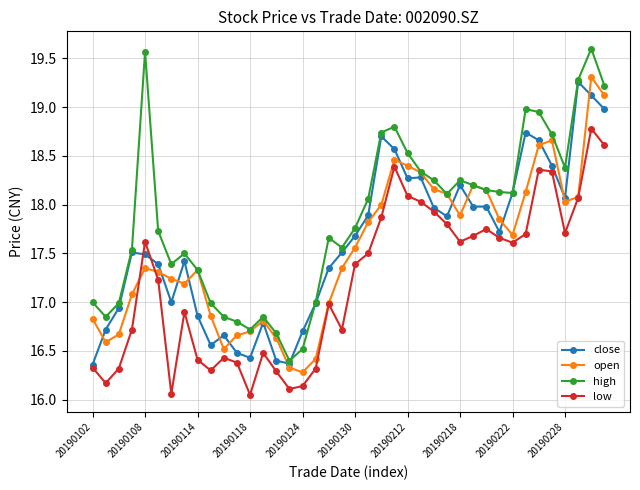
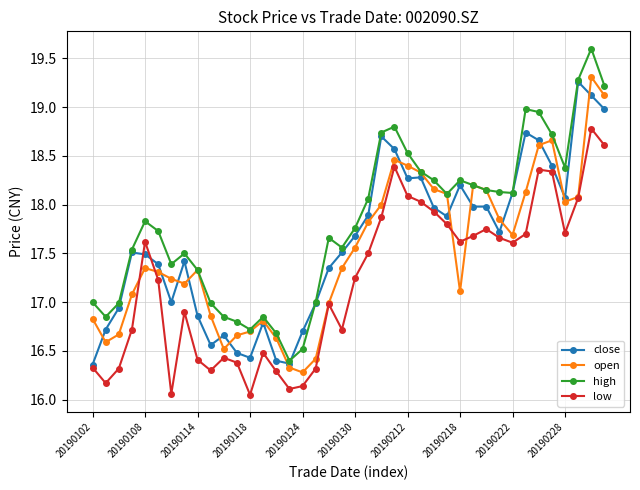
  {
    "close": {
      "20190102": 16.4,
      "20190108": 17.5,
      "20190114": 16.9,
      "20190118": 16.4,
      "20190124": 16.7,
      "20190130": 17.7,
      "20190212": 18.3,
      "20190218": 18.2,
      "20190228": 18.1
    },
    "open": {
      "20190102": 16.8,
      "20190108": 17.4,
      "20190124": 16.3,
      "20190130": 17.6,
      "20190212": 18.4,
-     "20190218": 17.9,
+     "20190218": 17.1,
      "20190222": 17.7,
      "20190228": 18.0
    },
    "high": {
      "20190102": 17.0,
-     "20190108": 19.6,
+     "20190108": 17.8,
      "20190124": 16.5,
      "20190130": 17.8,
      "20190212": 18.5,
      "20190218": 18.3,
      "20190228": 18.4
    },
    "low": {
      "20190102": 16.3,
      "20190108": 17.6,
      "20190114": 16.4,
      "20190118": 16.1,
      "20190124": 16.1,
-     "20190130": 17.4,
+     "20190130": 17.3,
      "20190212": 18.1,
      "20190218": 17.6,
      "20190222": 17.6,
      "20190228": 17.7
    }
  }
